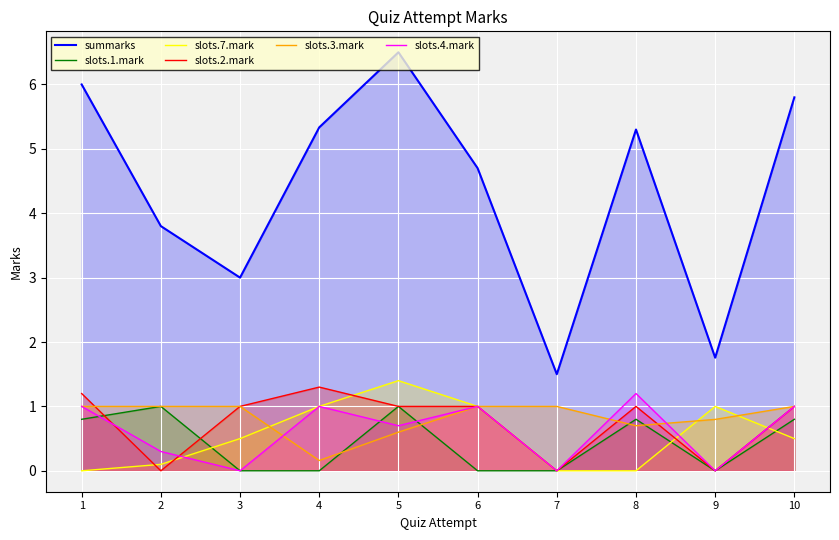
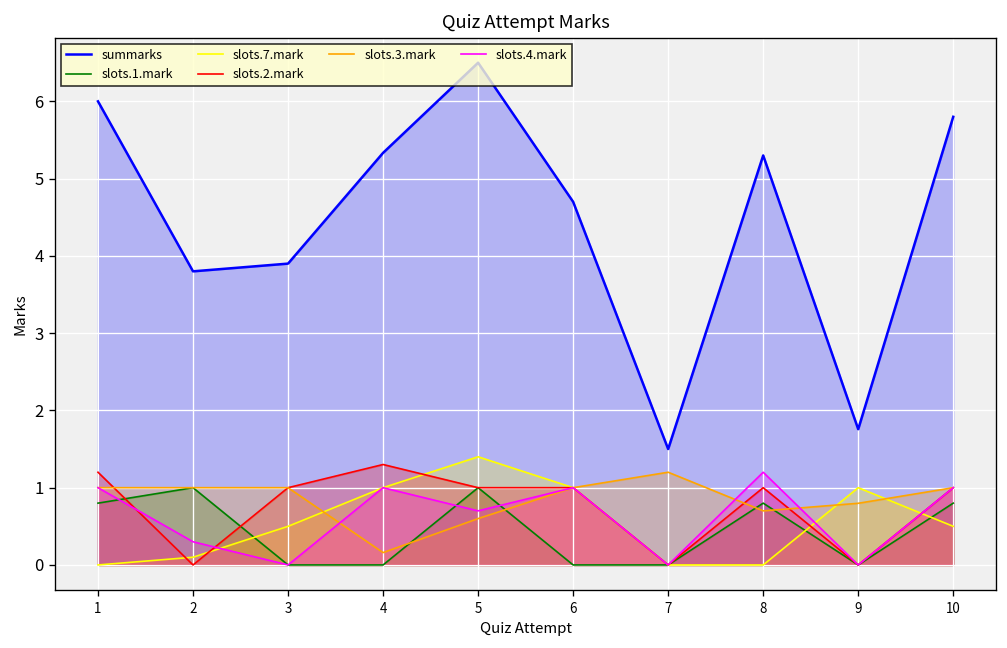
  {
    "summarks": {
      "1": 6.0,
      "2": 3.8,
-     "3": 3.0,
+     "3": 3.9,
      "4": 5.3,
      "6": 4.7,
      "7": 1.5,
      "8": 5.3,
      "9": 1.8,
      "10": 5.8
    },
    "slots.1.mark": {
      "1": 0.8,
      "4": 0.0,
      "6": 0.0,
      "8": 0.8,
      "10": 0.8
    },
    "slots.7.mark": {
      "1": 0.0,
      "2": 0.1,
      "3": 0.5,
      "5": 1.4,
      "8": 0.0,
      "9": 1.0,
      "10": 0.5
    },
    "slots.2.mark": {
      "1": 1.2,
      "2": 0.0,
      "4": 1.3,
      "8": 1.0
    },
    "slots.3.mark": {
      "4": 0.2,
      "5": 0.6,
-     "7": 1.0,
+     "7": 1.2,
      "8": 0.7,
      "9": 0.8
    },
    "slots.4.mark": {
      "2": 0.3,
      "5": 0.7,
      "8": 1.2
    }
  }
